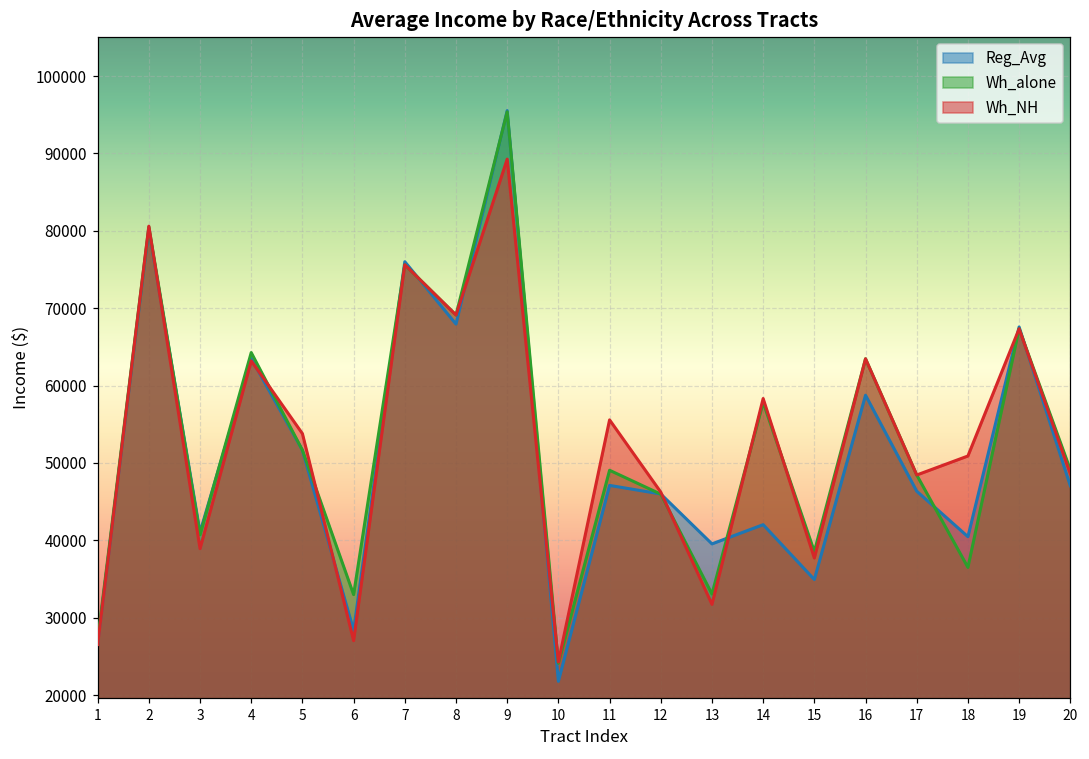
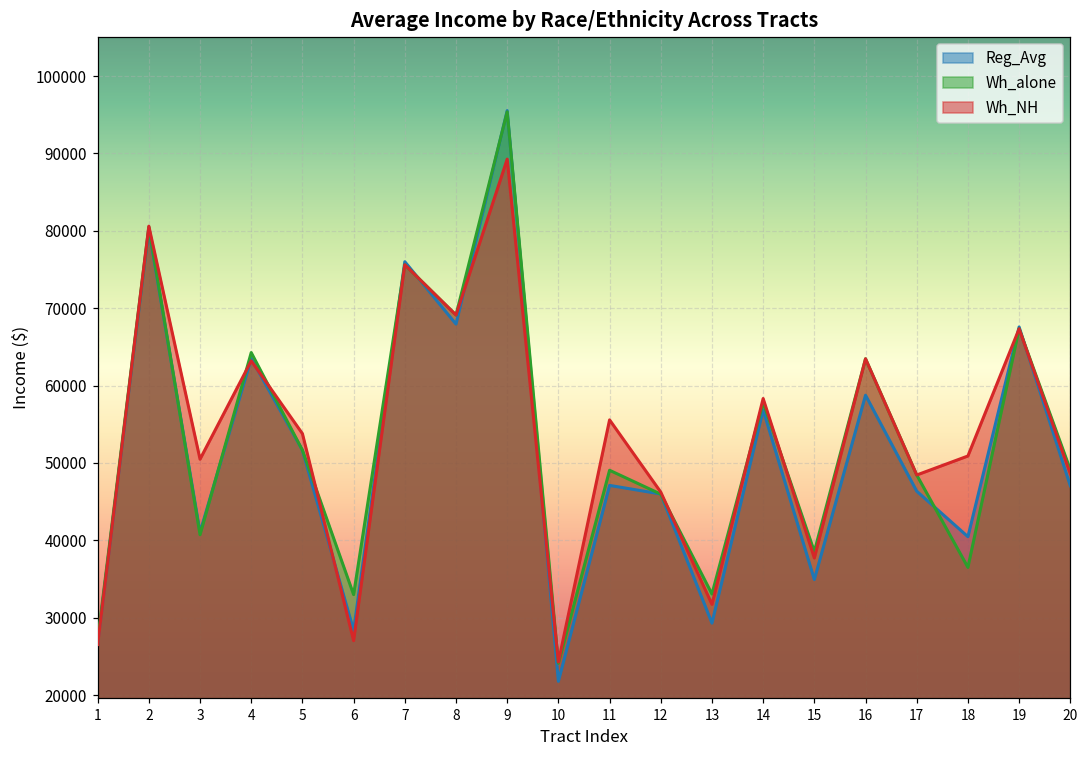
  {
    "Reg_Avg": {
      "6": 28000,
      "7": 76000,
      "8": 68000,
      "10": 22000,
      "11": 47000,
-     "13": 40000,
-     "14": 42000,
+     "13": 29000,
+     "14": 57000,
      "15": 35000,
      "16": 59000,
      "17": 46000,
      "18": 40000,
      "20": 47000
    },
    "Wh_alone": {
      "1": 27000,
      "4": 64000,
      "6": 33000,
      "11": 49000,
      "13": 33000,
      "14": 58000,
      "15": 39000,
      "18": 37000,
      "20": 49000
    },
    "Wh_NH": {
-     "3": 39000,
+     "3": 50000,
      "5": 54000,
      "6": 27000,
      "9": 89000,
      "11": 56000,
      "13": 32000,
      "14": 58000,
      "15": 38000,
      "18": 51000,
      "20": 49000
    }
  }
